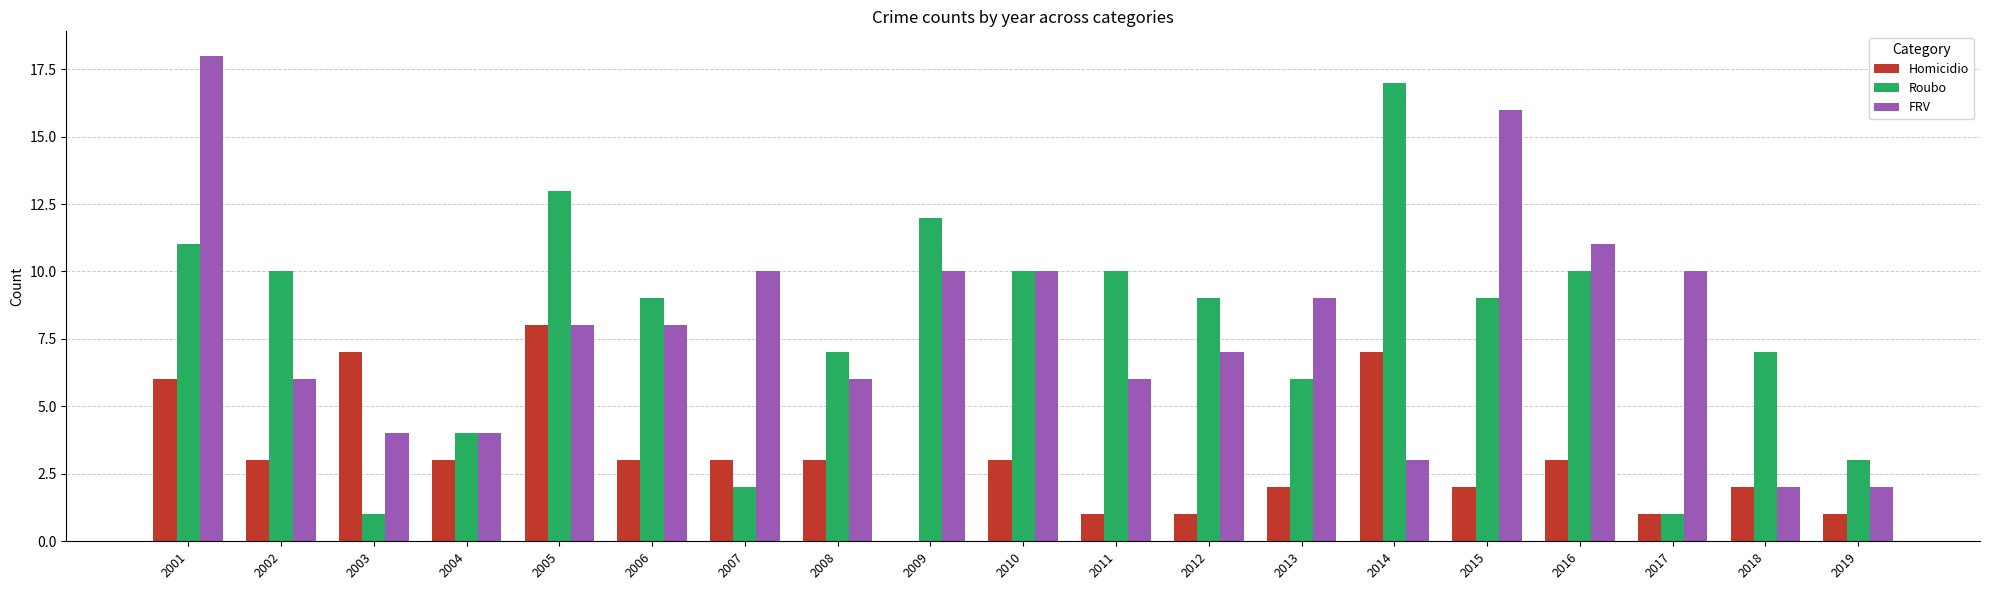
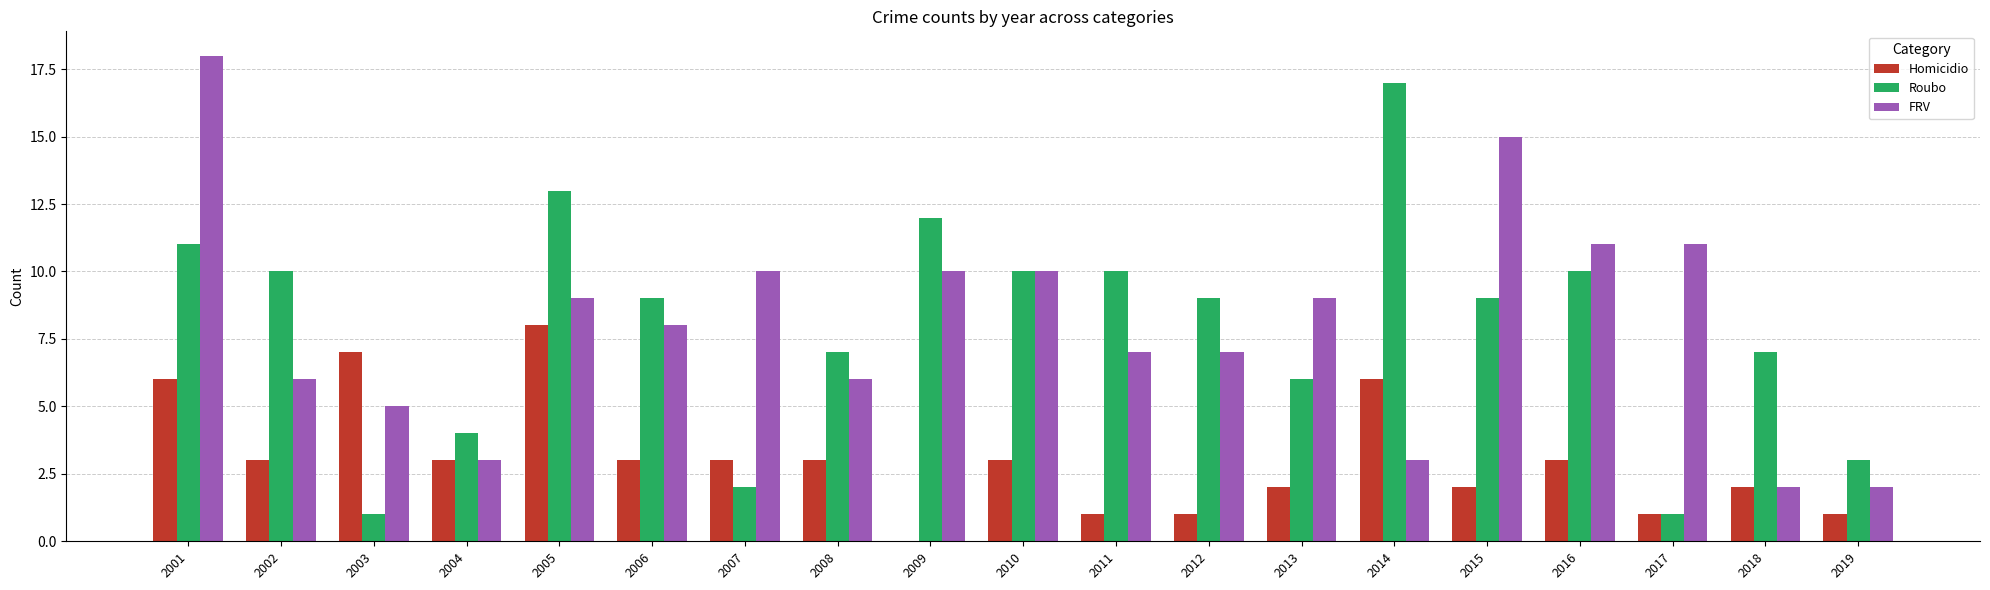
  {
    "Homicidio": {
      "2001": 6,
      "2002": 3,
      "2003": 7,
      "2004": 3,
      "2005": 8,
      "2006": 3,
      "2007": 3,
      "2008": 3,
      "2009": 0,
      "2010": 3,
      "2011": 1,
      "2012": 1,
      "2013": 2,
-     "2014": 7,
+     "2014": 6,
      "2015": 2,
      "2016": 3,
      "2017": 1,
      "2018": 2,
      "2019": 1
    },
    "Roubo": {
      "2001": 11,
      "2002": 10,
      "2003": 1,
      "2004": 4,
      "2005": 13,
      "2006": 9,
      "2007": 2,
      "2008": 7,
      "2009": 12,
      "2010": 10,
      "2011": 10,
      "2012": 9,
      "2013": 6,
      "2014": 17,
      "2015": 9,
      "2016": 10,
      "2017": 1,
      "2018": 7,
      "2019": 3
    },
    "FRV": {
      "2001": 18,
      "2002": 6,
-     "2003": 4,
-     "2004": 4,
-     "2005": 8,
+     "2003": 5,
+     "2004": 3,
+     "2005": 9,
      "2006": 8,
      "2007": 10,
      "2008": 6,
      "2009": 10,
      "2010": 10,
-     "2011": 6,
+     "2011": 7,
      "2012": 7,
      "2013": 9,
      "2014": 3,
-     "2015": 16,
+     "2015": 15,
      "2016": 11,
-     "2017": 10,
+     "2017": 11,
      "2018": 2,
      "2019": 2
    }
  }
